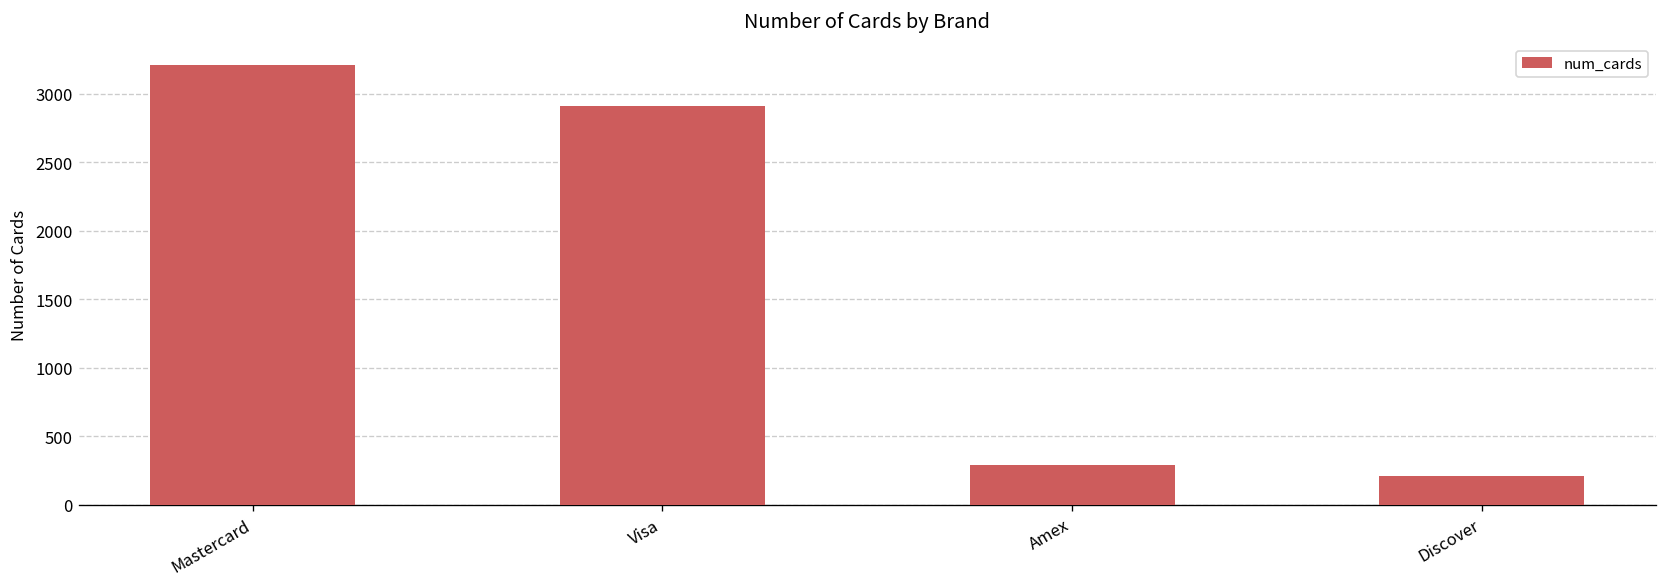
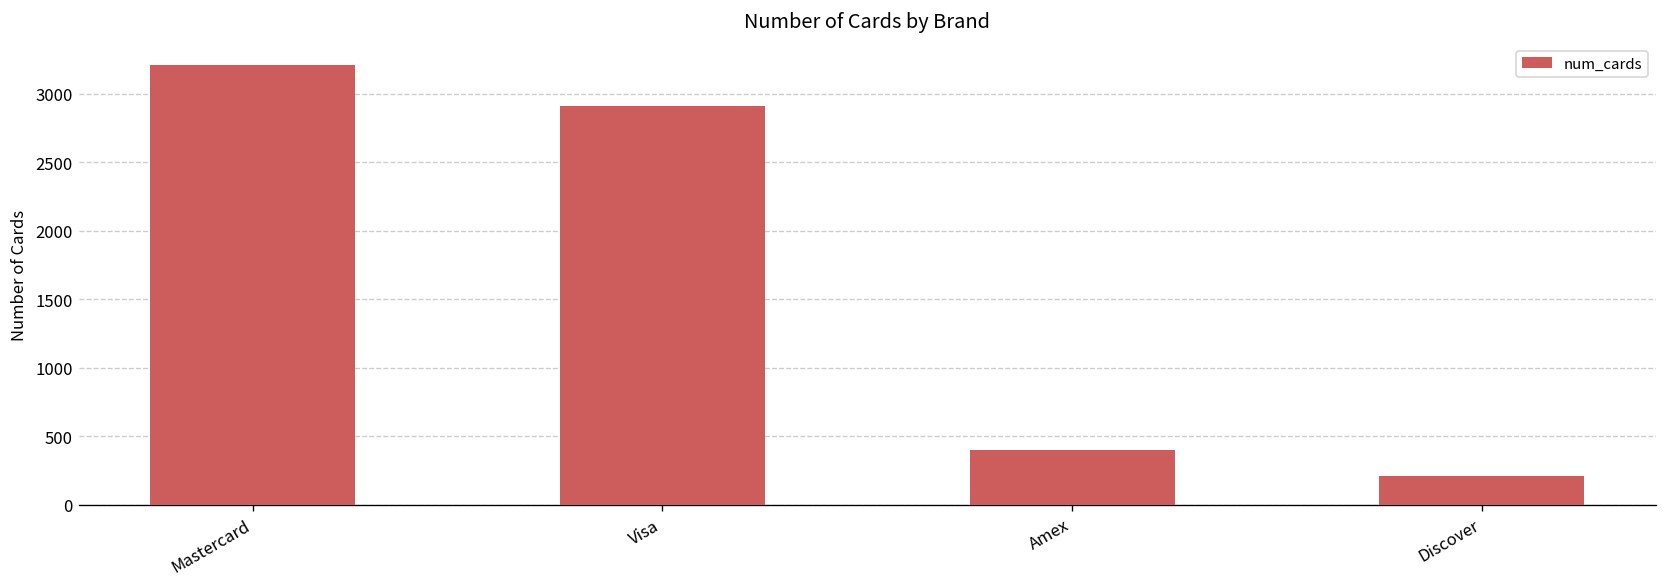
  {
    "Mastercard": 3210,
    "Visa": 2910,
-   "Amex": 290,
+   "Amex": 400,
    "Discover": 210
  }
